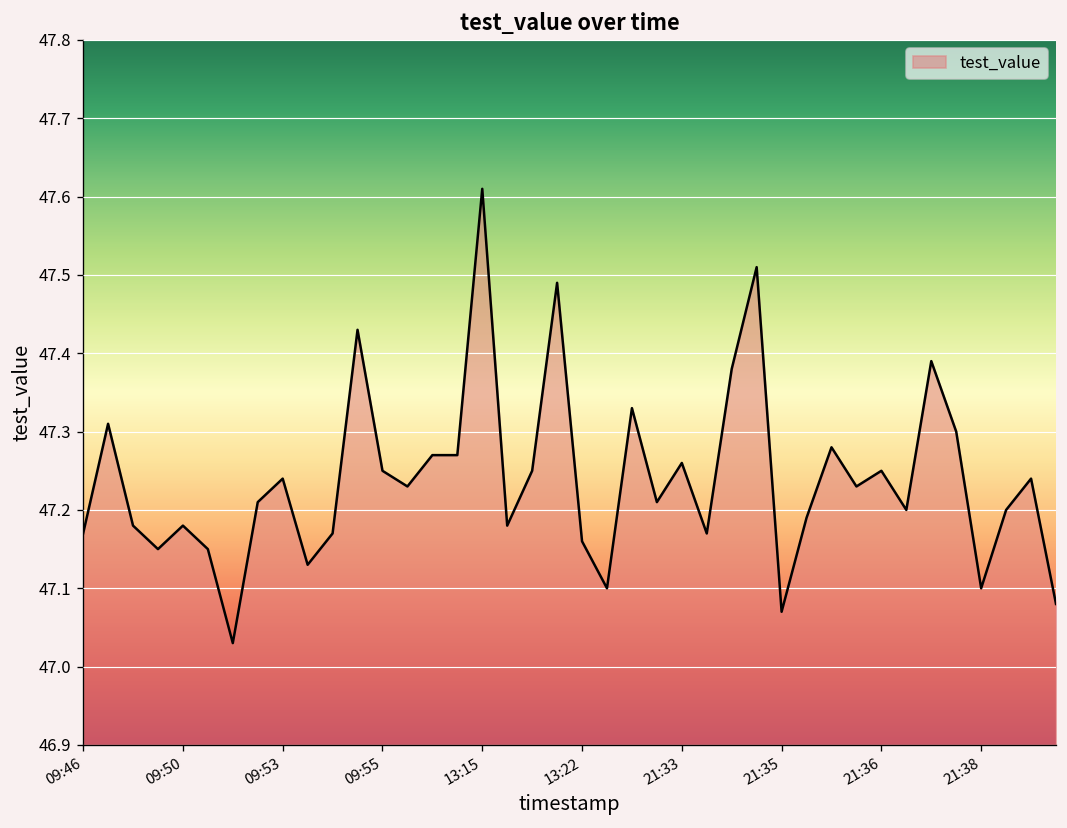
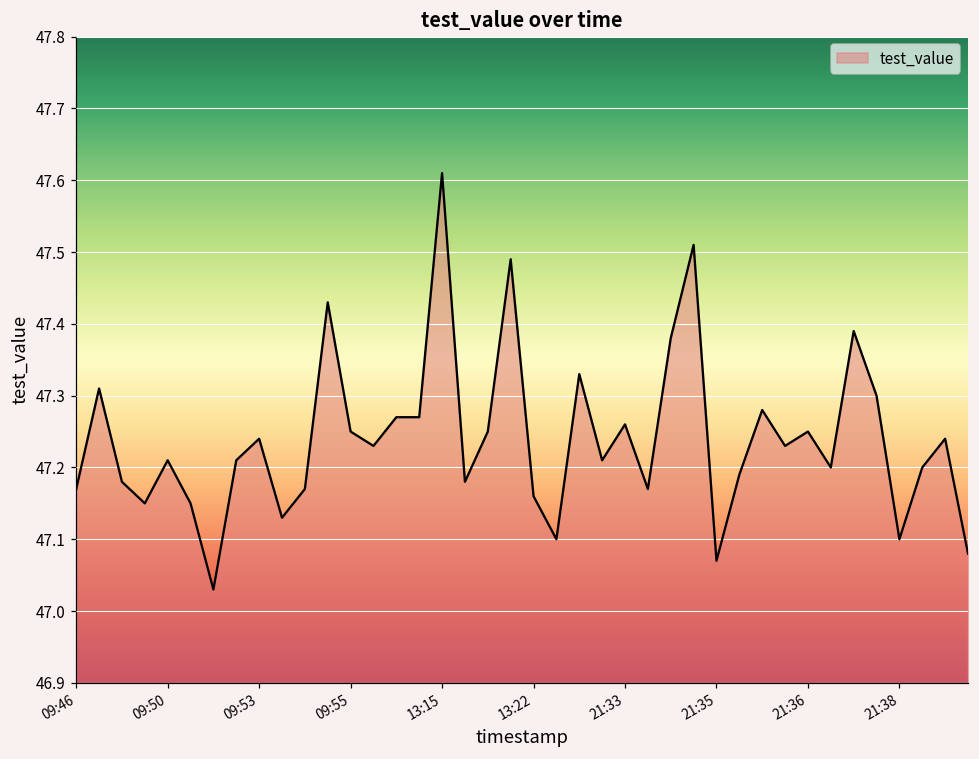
  {
    "09:46": 47.17,
-   "09:50": 47.18,
+   "09:50": 47.21,
    "13:15": 47.61,
    "21:35": 47.07
  }
